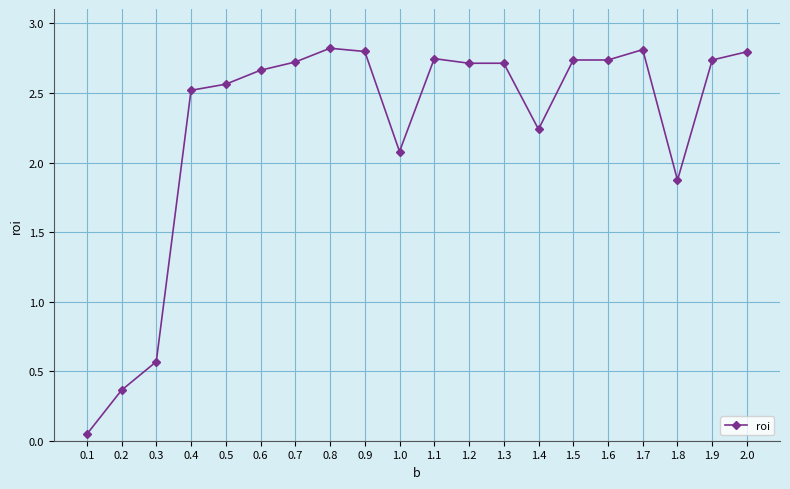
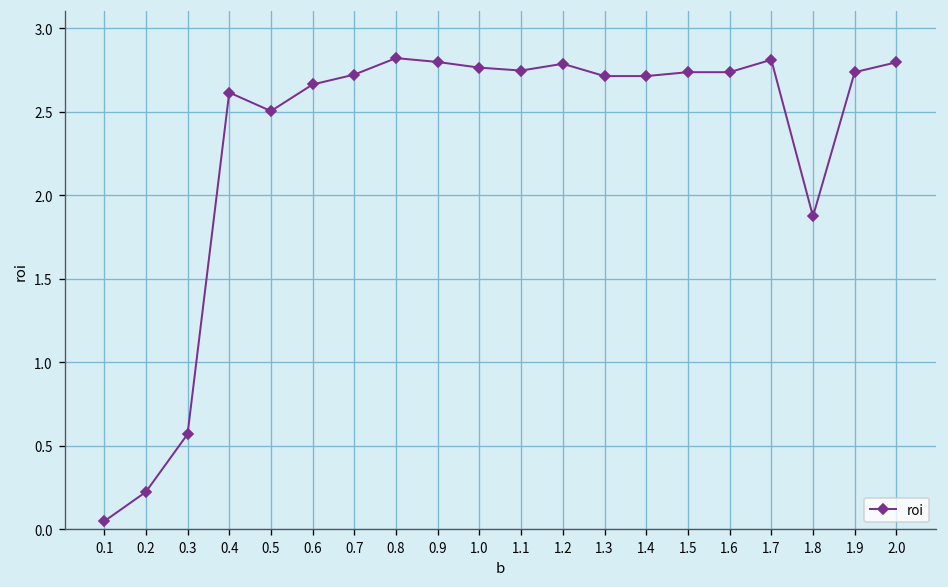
  {
    "0.1": 0.05,
-   "0.2": 0.36,
+   "0.2": 0.22,
    "0.3": 0.57,
-   "0.4": 2.52,
-   "0.5": 2.56,
+   "0.4": 2.62,
+   "0.5": 2.50,
    "0.6": 2.66,
    "0.7": 2.72,
    "0.8": 2.82,
    "0.9": 2.80,
-   "1.0": 2.08,
+   "1.0": 2.76,
    "1.1": 2.75,
-   "1.2": 2.71,
+   "1.2": 2.79,
    "1.3": 2.71,
-   "1.4": 2.24,
+   "1.4": 2.71,
    "1.5": 2.74,
    "1.6": 2.74,
    "1.7": 2.81,
    "1.8": 1.87,
    "1.9": 2.74,
    "2.0": 2.80
  }
